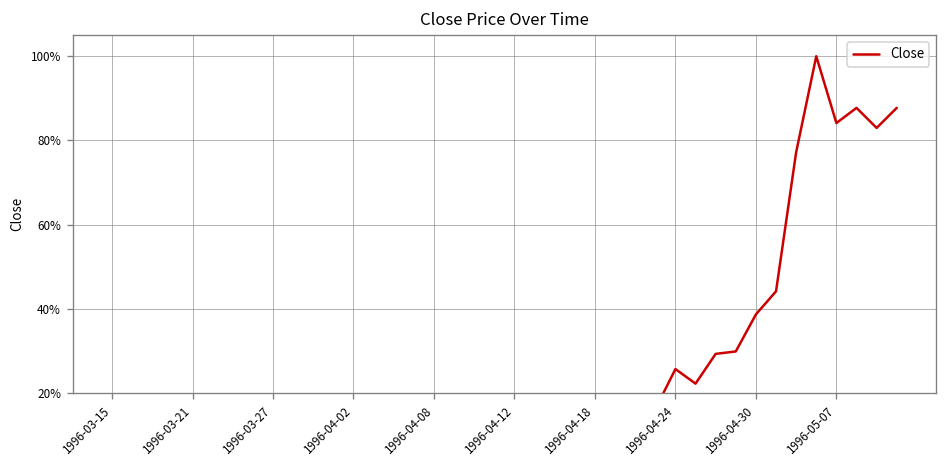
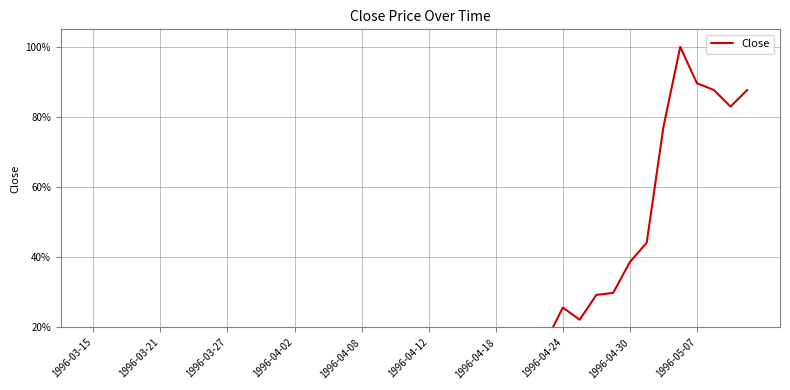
  {
    "1996-04-24": "26%",
    "1996-04-30": "39%",
-   "1996-05-07": "84%"
+   "1996-05-07": "90%"
  }
